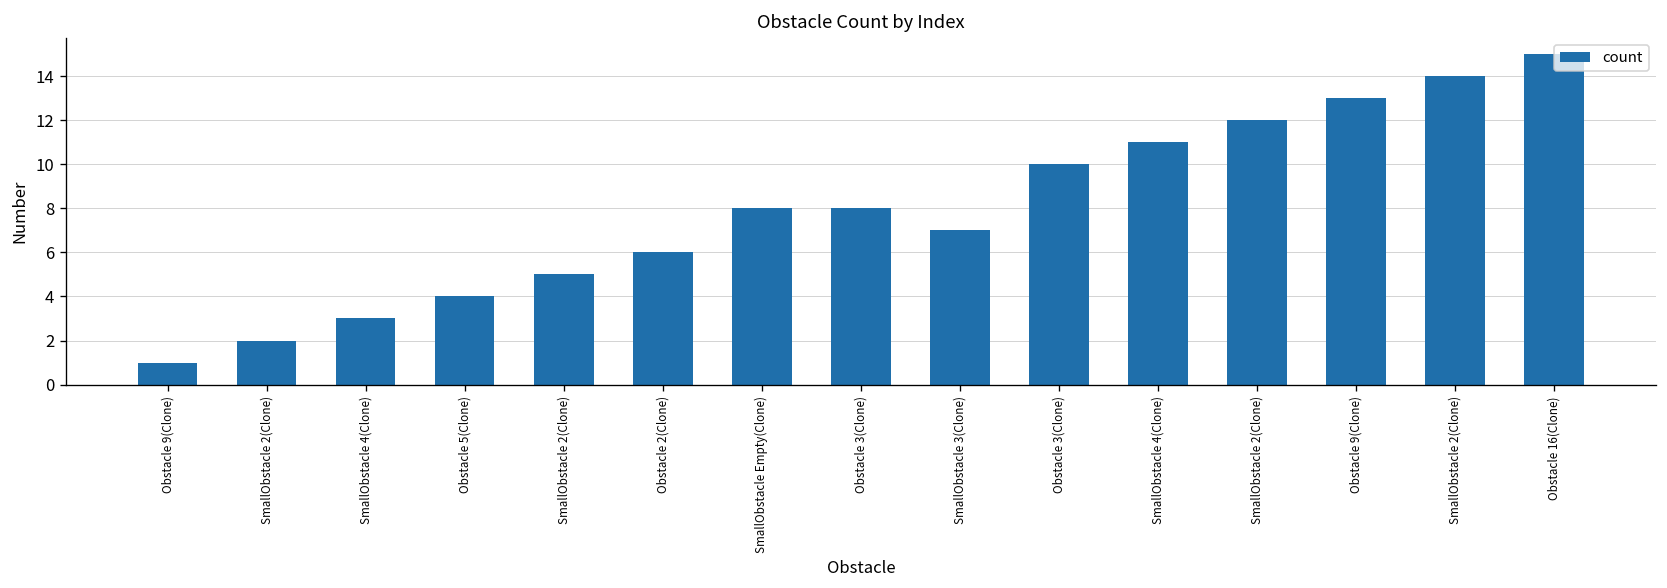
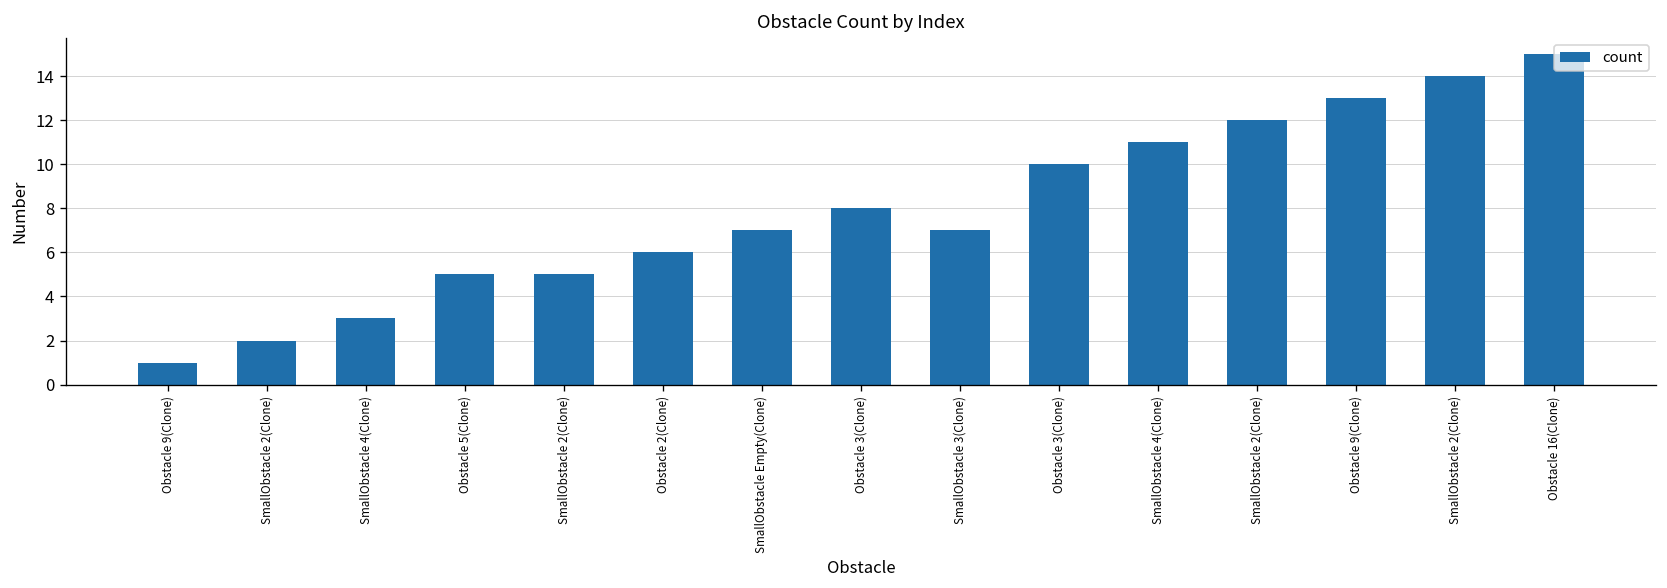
  {
-   "Obstacle 5(Clone)": 4,
+   "Obstacle 5(Clone)": 5,
    "Obstacle 2(Clone)": 6,
-   "SmallObstacle Empty(Clone)": 8,
+   "SmallObstacle Empty(Clone)": 7,
    "SmallObstacle 3(Clone)": 7
  }
